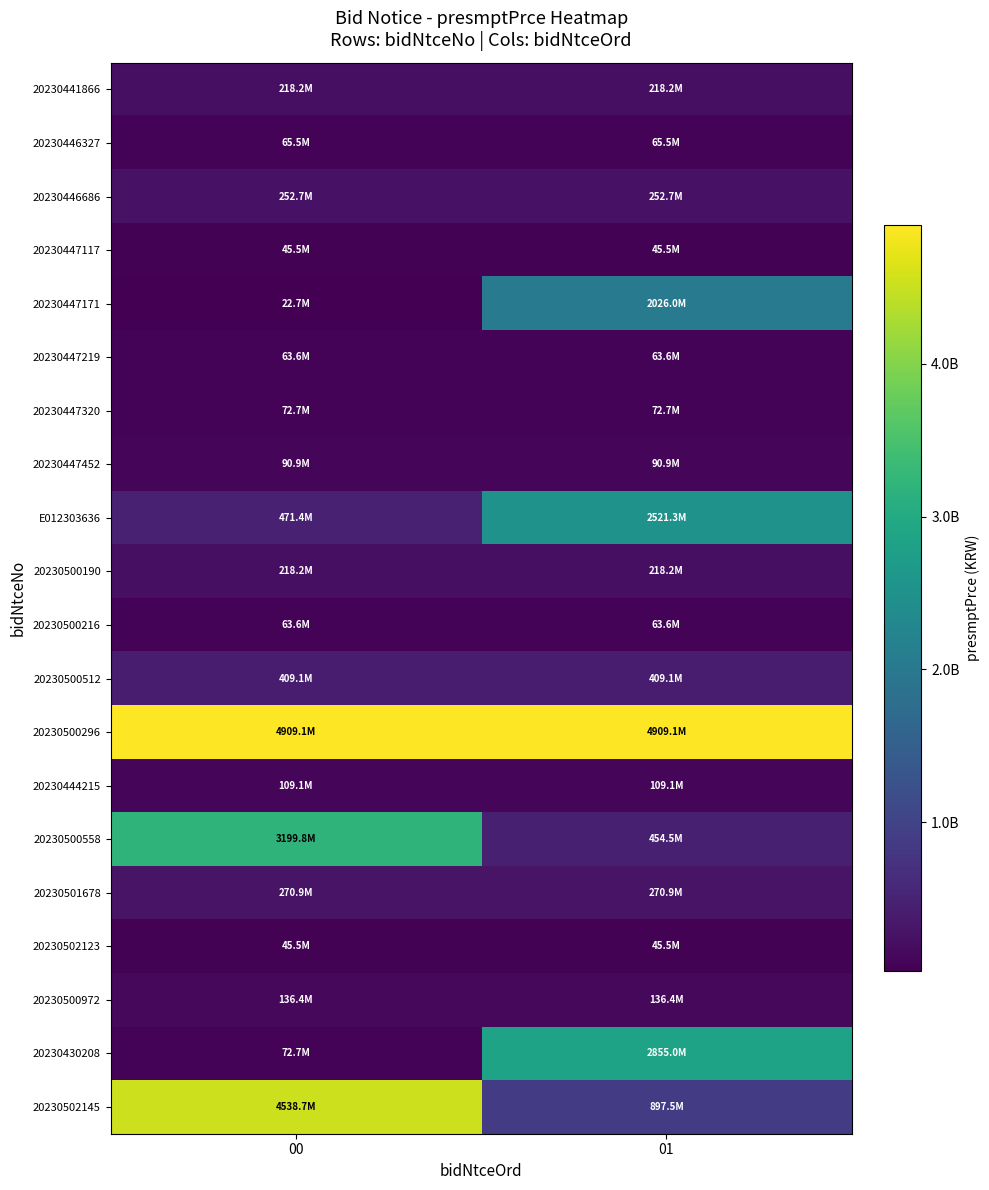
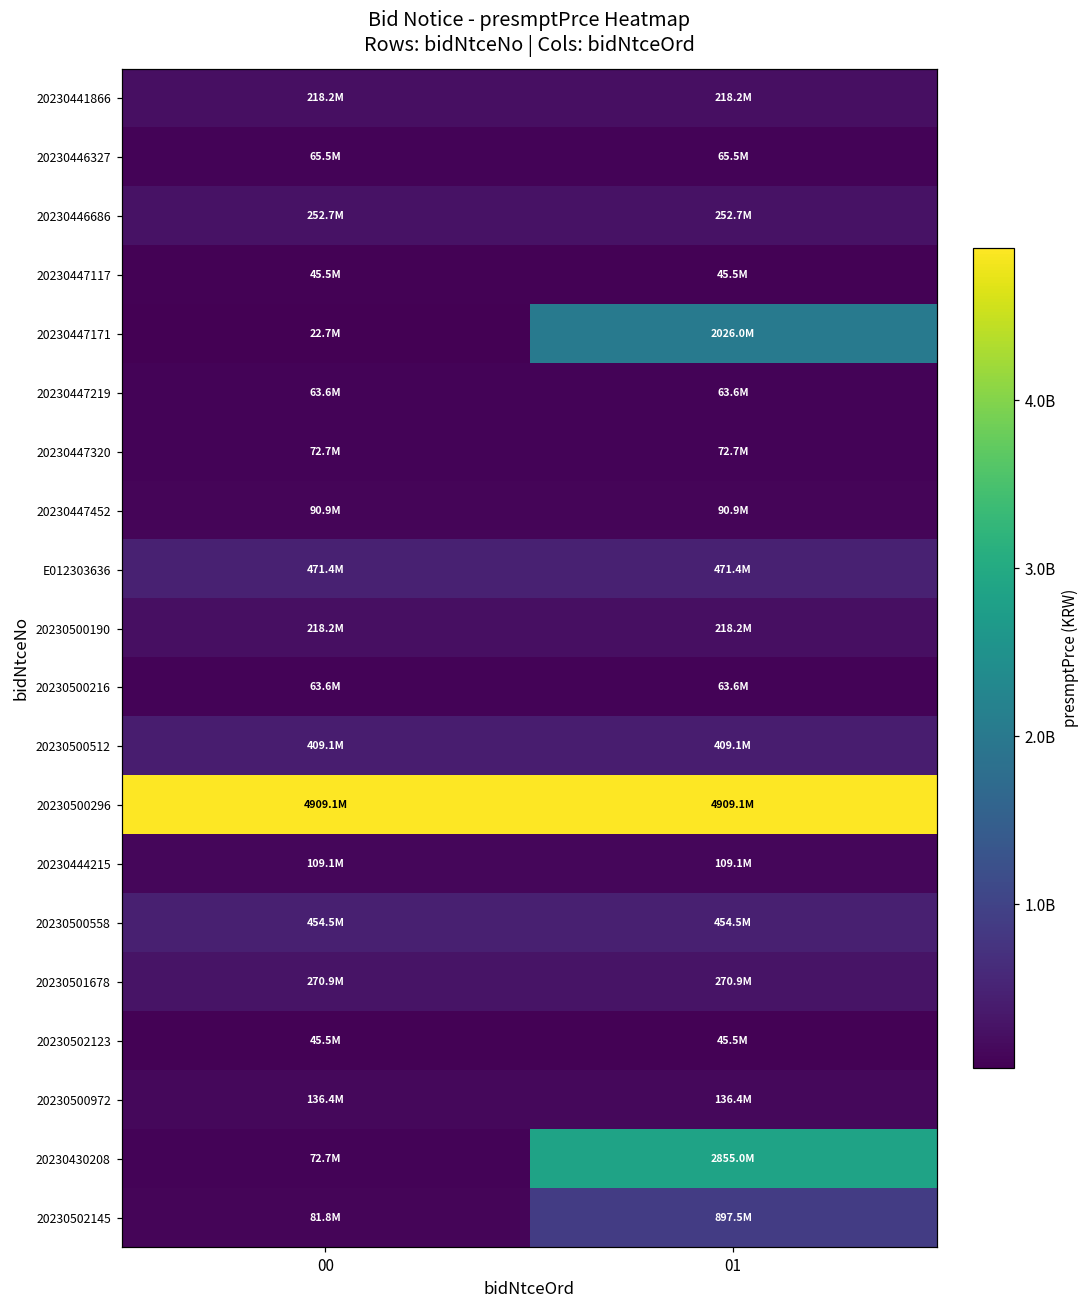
  {
    "20230441866": {
      "00": "218.2M",
      "01": "218.2M"
    },
    "20230446327": {
      "00": "65.5M",
      "01": "65.5M"
    },
    "20230446686": {
      "00": "252.7M",
      "01": "252.7M"
    },
    "20230447117": {
      "00": "45.5M",
      "01": "45.5M"
    },
    "20230447171": {
      "00": "22.7M",
      "01": "2026.0M"
    },
    "20230447219": {
      "00": "63.6M",
      "01": "63.6M"
    },
    "20230447320": {
      "00": "72.7M",
      "01": "72.7M"
    },
    "20230447452": {
      "00": "90.9M",
      "01": "90.9M"
    },
    "E012303636": {
      "00": "471.4M",
-     "01": "2521.3M"
+     "01": "471.4M"
    },
    "20230500190": {
      "00": "218.2M",
      "01": "218.2M"
    },
    "20230500216": {
      "00": "63.6M",
      "01": "63.6M"
    },
    "20230500512": {
      "00": "409.1M",
      "01": "409.1M"
    },
    "20230500296": {
      "00": "4909.1M",
      "01": "4909.1M"
    },
    "20230444215": {
      "00": "109.1M",
      "01": "109.1M"
    },
    "20230500558": {
-     "00": "3199.8M",
+     "00": "454.5M",
      "01": "454.5M"
    },
    "20230501678": {
      "00": "270.9M",
      "01": "270.9M"
    },
    "20230502123": {
      "00": "45.5M",
      "01": "45.5M"
    },
    "20230500972": {
      "00": "136.4M",
      "01": "136.4M"
    },
    "20230430208": {
      "00": "72.7M",
      "01": "2855.0M"
    },
    "20230502145": {
-     "00": "4538.7M",
+     "00": "81.8M",
      "01": "897.5M"
    }
  }
